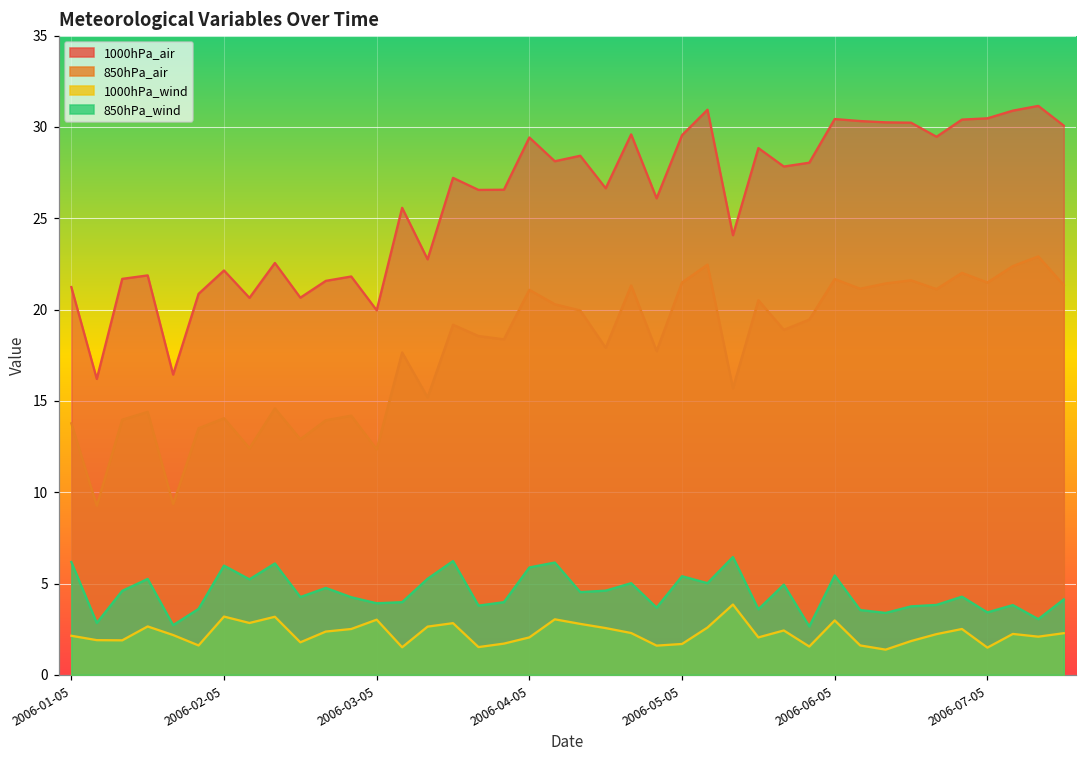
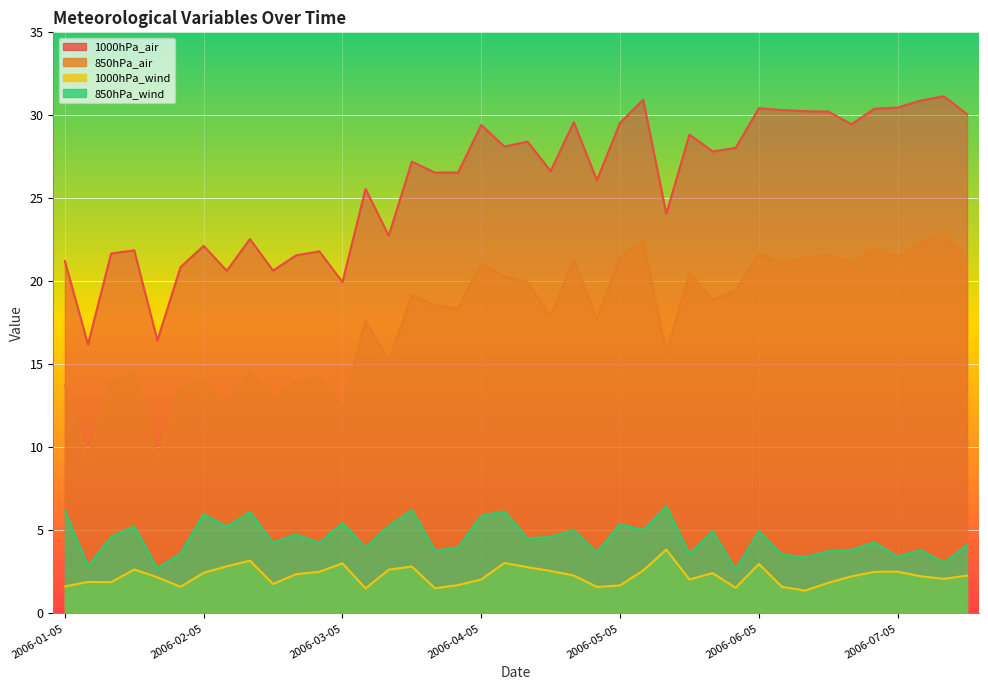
  {
    "1000hPa_wind": {
-     "2006-01-05": 2.1,
-     "2006-02-05": 3.2,
+     "2006-01-05": 1.6,
+     "2006-02-05": 2.5,
      "2006-03-05": 3.0,
      "2006-04-05": 2.1,
      "2006-05-05": 1.7,
      "2006-06-05": 3.0,
-     "2006-07-05": 1.5
+     "2006-07-05": 2.5
    },
    "850hPa_wind": {
      "2006-01-05": 6.2,
      "2006-02-05": 6.0,
-     "2006-03-05": 3.9,
+     "2006-03-05": 5.4,
      "2006-04-05": 5.9,
      "2006-05-05": 5.4,
-     "2006-06-05": 5.4,
+     "2006-06-05": 5.0,
      "2006-07-05": 3.4
    }
  }
